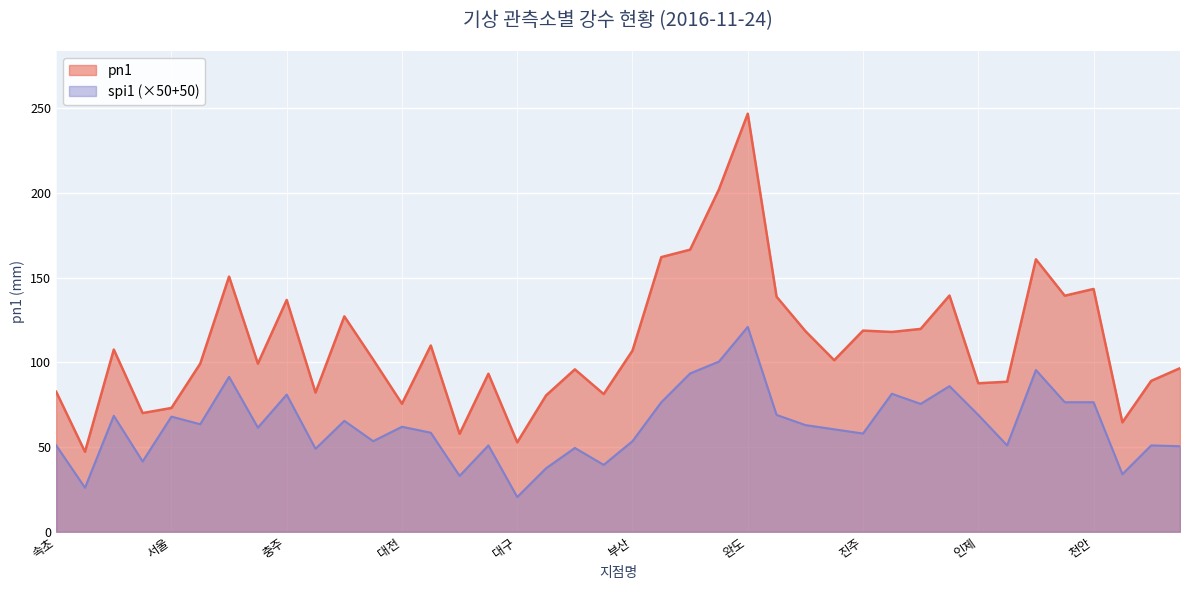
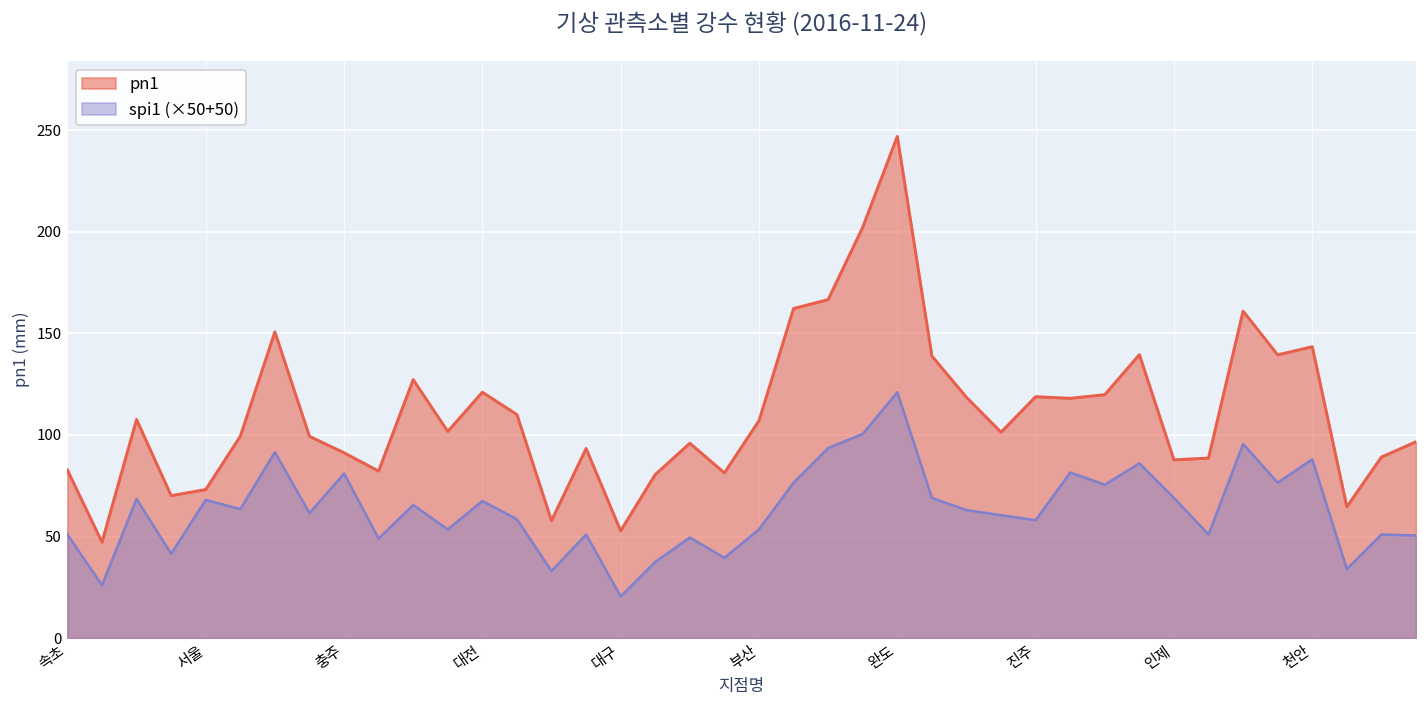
  {
    "pn1": {
      "속초": 83,
      "서울": 73,
-     "충주": 137,
-     "대전": 76,
+     "충주": 91,
+     "대전": 121,
      "대구": 53,
      "부산": 107,
      "완도": 247,
      "진주": 119,
      "인제": 88,
      "천안": 143
    },
    "spi1 (×50+50)": {
      "속초": 51,
      "서울": 68,
      "충주": 81,
-     "대전": 62,
+     "대전": 68,
      "대구": 21,
      "부산": 54,
      "완도": 121,
      "진주": 58,
      "인제": 69,
-     "천안": 77
+     "천안": 88
    }
  }
